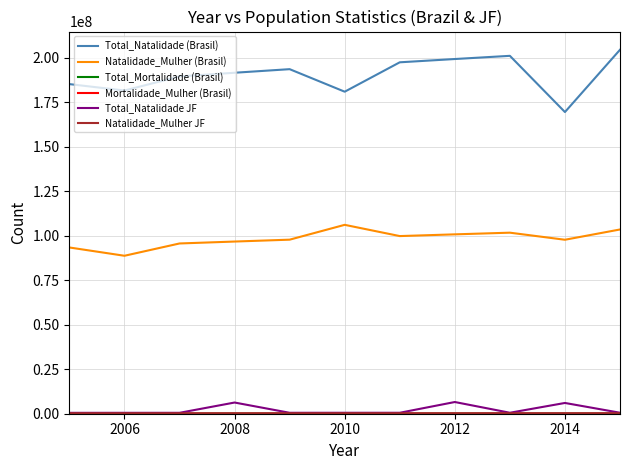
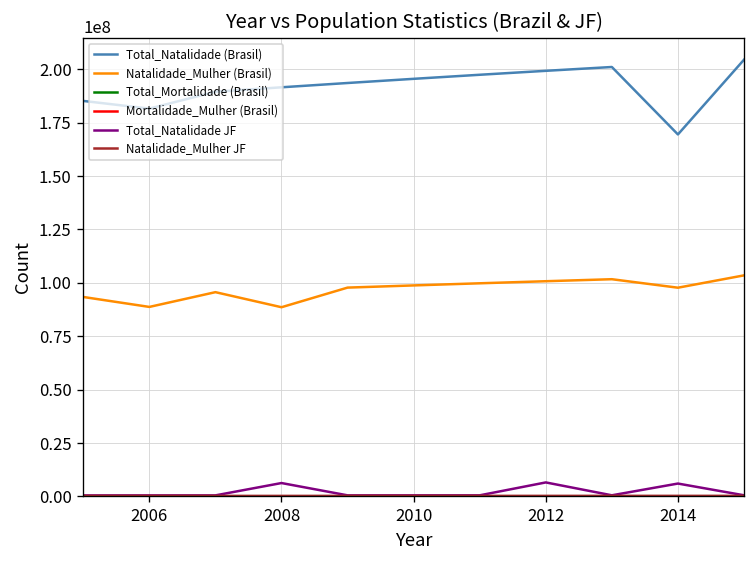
  {
    "Total_Natalidade (Brasil)": {
-     "2010": 181000000,
+     "2010": 195000000,
      "2012": 199000000,
      "2014": 169000000
    },
    "Natalidade_Mulher (Brasil)": {
      "2006": 89000000,
-     "2008": 97000000,
-     "2010": 106000000,
+     "2008": 89000000,
+     "2010": 99000000,
      "2012": 101000000,
      "2014": 98000000
    },
    "Total_Natalidade JF": {
      "2008": 6000000,
      "2012": 7000000,
      "2014": 6000000
    }
  }
